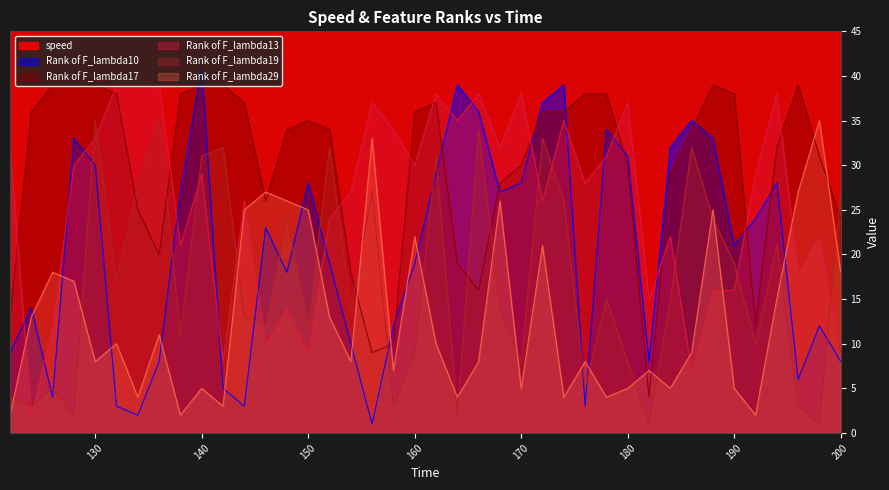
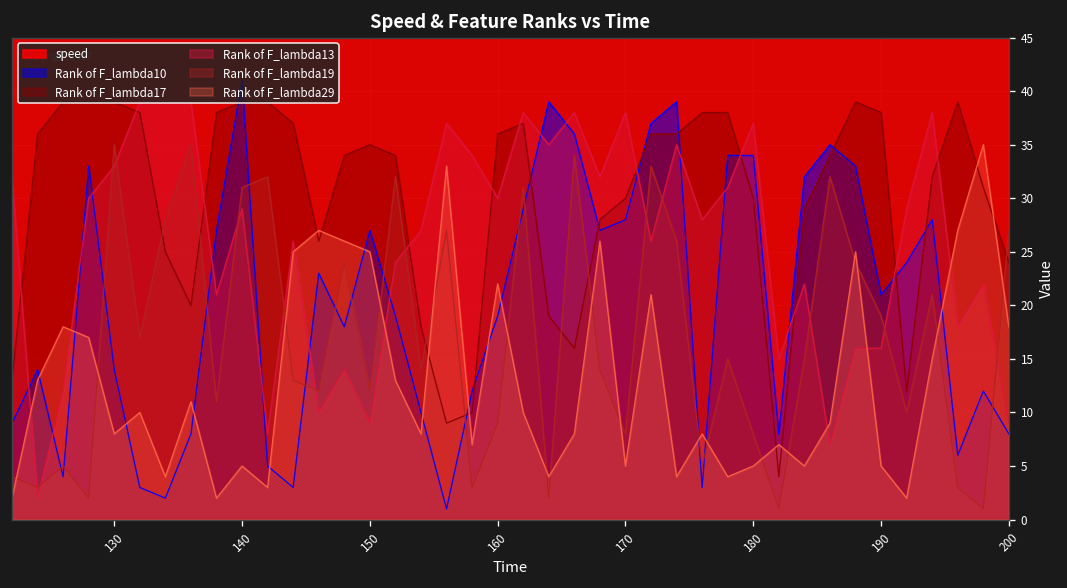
  {
    "Rank of F_lambda10": {
-     "130": 30,
-     "150": 28,
+     "130": 14,
+     "150": 27,
      "160": 19,
      "170": 28,
-     "180": 31,
+     "180": 34,
      "190": 21,
      "200": 8
    }
  }
